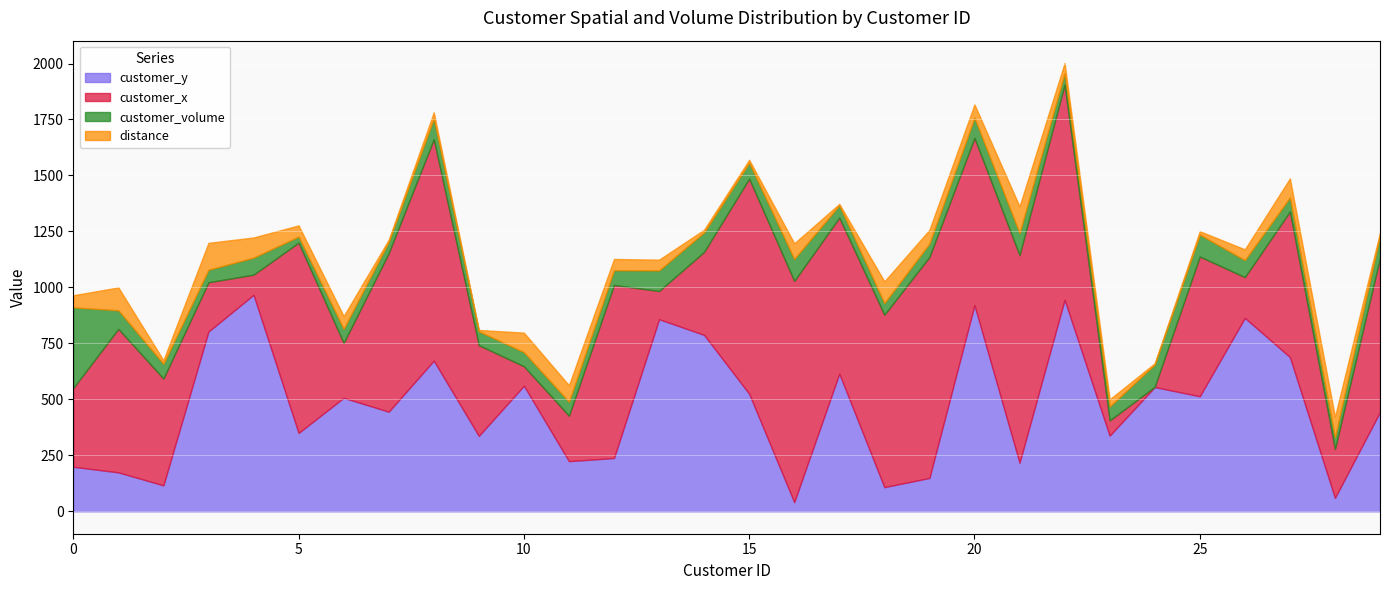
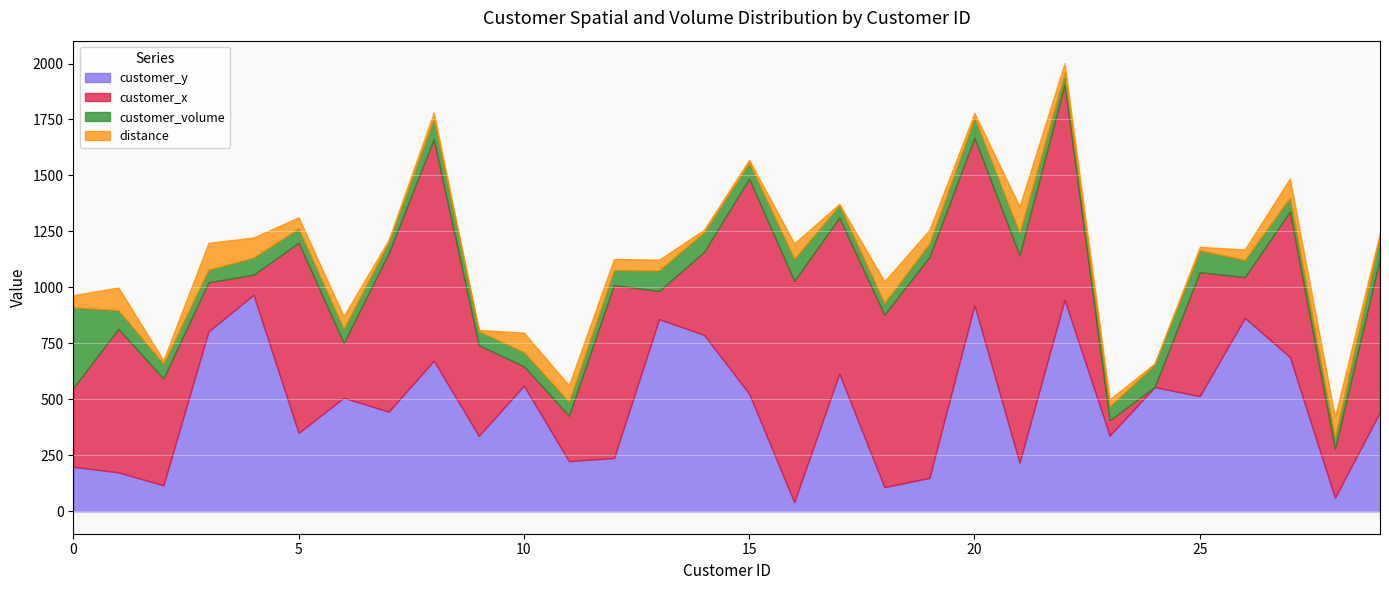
  {
    "customer_y": {
      "0": 200,
      "5": 350,
      "10": 560,
      "15": 530,
      "20": 920,
      "25": 510
    },
    "customer_x": {
      "0": 350,
      "5": 850,
      "10": 90,
      "15": 960,
      "20": 750,
-     "25": 620
+     "25": 550
    },
    "customer_volume": {
      "0": 360,
-     "5": 30,
+     "5": 60,
      "10": 60,
      "15": 70,
      "20": 90,
      "25": 100
    },
    "distance": {
      "0": 50,
      "5": 50,
      "10": 90,
      "15": 10,
-     "20": 60,
+     "20": 20,
      "25": 20
    }
  }
